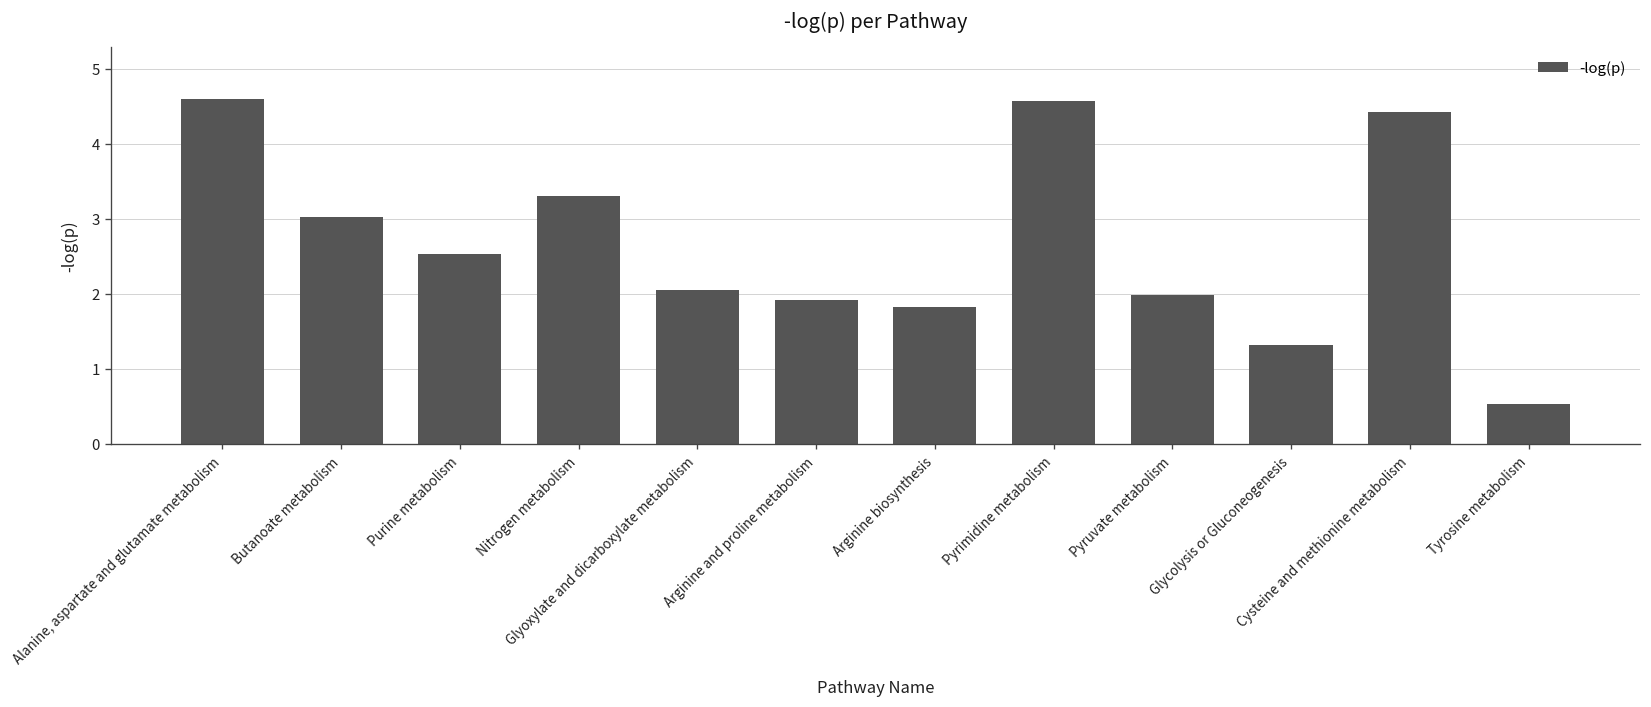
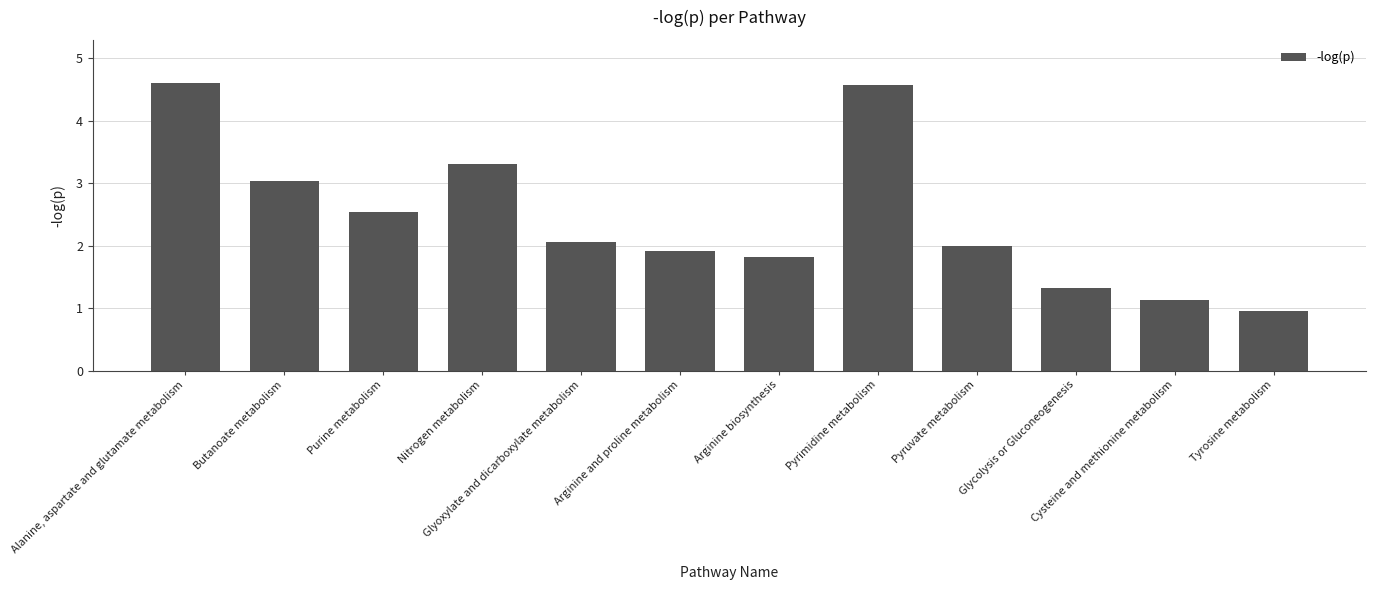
  {
    "Alanine, aspartate and glutamate metabolism": 4.6,
    "Butanoate metabolism": 3.0,
    "Purine metabolism": 2.5,
    "Nitrogen metabolism": 3.3,
    "Glyoxylate and dicarboxylate metabolism": 2.1,
    "Arginine and proline metabolism": 1.9,
    "Arginine biosynthesis": 1.8,
    "Pyrimidine metabolism": 4.6,
    "Pyruvate metabolism": 2.0,
    "Glycolysis or Gluconeogenesis": 1.3,
-   "Cysteine and methionine metabolism": 4.4,
-   "Tyrosine metabolism": 0.5
+   "Cysteine and methionine metabolism": 1.1,
+   "Tyrosine metabolism": 0.9
  }
